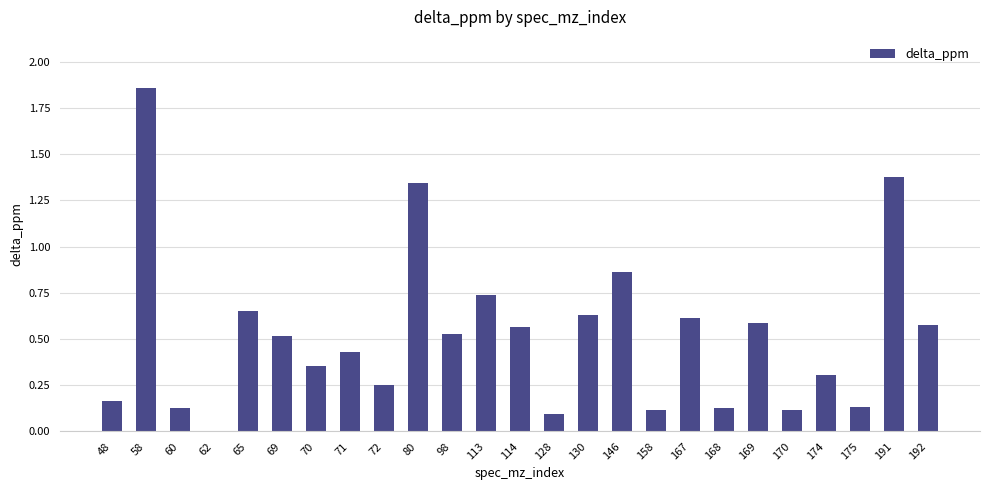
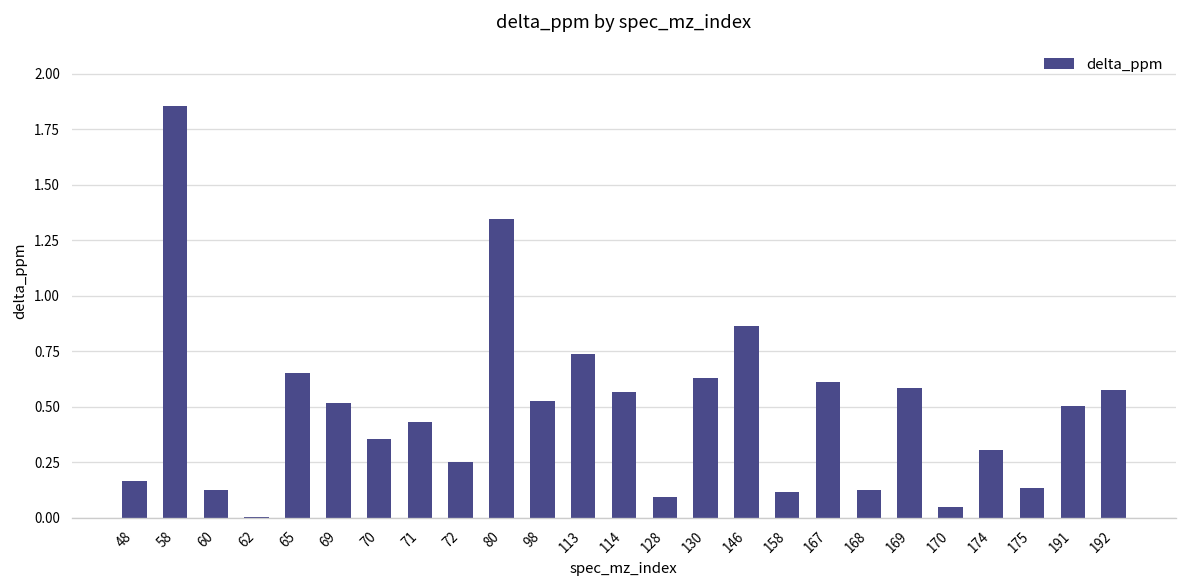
  {
    "48": 0.17,
    "58": 1.86,
    "60": 0.13,
    "65": 0.65,
    "69": 0.52,
    "70": 0.35,
    "71": 0.43,
    "72": 0.25,
    "80": 1.35,
    "98": 0.52,
    "113": 0.74,
    "114": 0.57,
    "128": 0.09,
    "130": 0.63,
    "146": 0.86,
    "158": 0.11,
    "167": 0.61,
    "168": 0.13,
    "169": 0.59,
-   "170": 0.12,
+   "170": 0.05,
    "174": 0.30,
    "175": 0.13,
-   "191": 1.37,
+   "191": 0.51,
    "192": 0.58
  }
